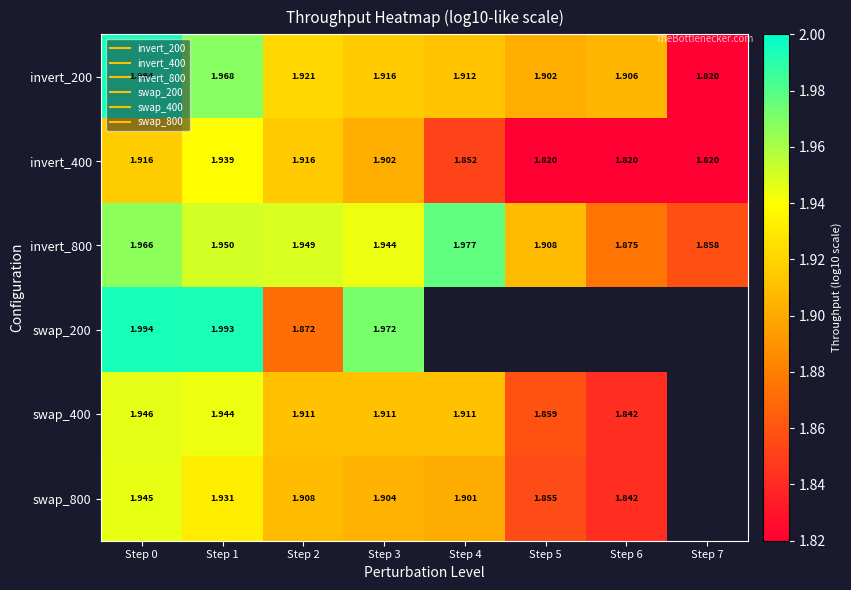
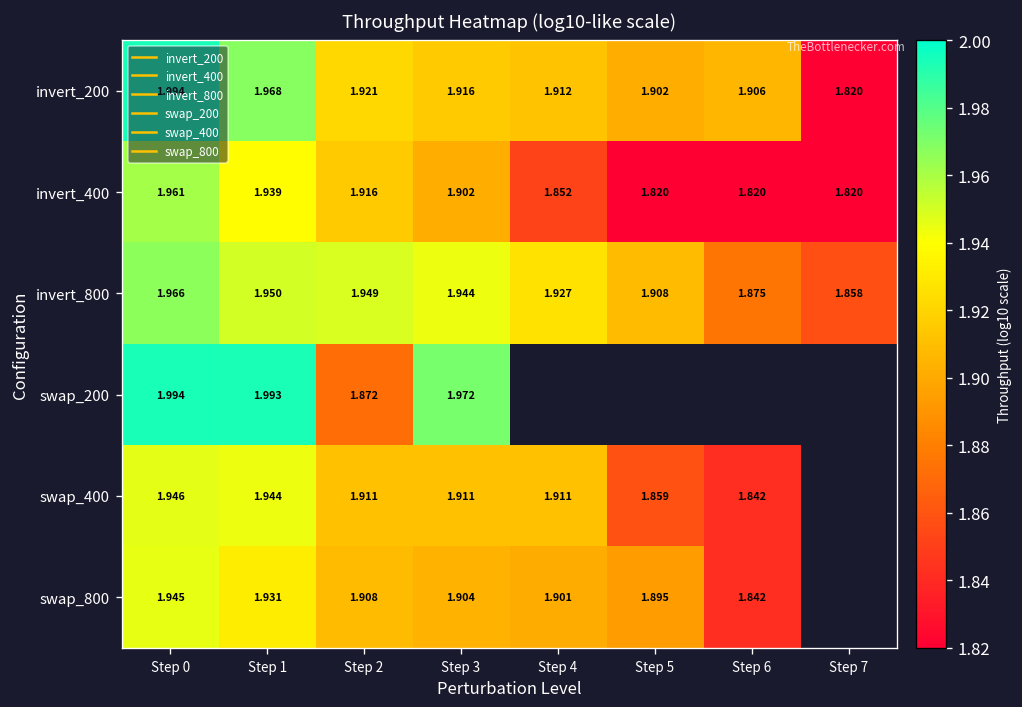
  {
    "invert_200": {
      "Step 1": 1.968,
      "Step 2": 1.921,
      "Step 3": 1.916,
      "Step 4": 1.912,
      "Step 5": 1.902,
      "Step 6": 1.906
    },
    "invert_400": {
-     "Step 0": 1.916,
+     "Step 0": 1.961,
      "Step 1": 1.939,
      "Step 2": 1.916,
      "Step 3": 1.902,
      "Step 4": 1.852,
      "Step 5": 1.820,
      "Step 6": 1.820,
      "Step 7": 1.820
    },
    "invert_800": {
      "Step 0": 1.966,
      "Step 1": 1.950,
      "Step 2": 1.949,
      "Step 3": 1.944,
-     "Step 4": 1.977,
+     "Step 4": 1.927,
      "Step 5": 1.908,
      "Step 6": 1.875,
      "Step 7": 1.858
    },
    "swap_200": {
      "Step 0": 1.994,
      "Step 1": 1.993,
      "Step 2": 1.872,
      "Step 3": 1.972
    },
    "swap_400": {
      "Step 0": 1.946,
      "Step 1": 1.944,
      "Step 2": 1.911,
      "Step 3": 1.911,
      "Step 4": 1.911,
      "Step 5": 1.859,
      "Step 6": 1.842
    },
    "swap_800": {
      "Step 0": 1.945,
      "Step 1": 1.931,
      "Step 2": 1.908,
      "Step 3": 1.904,
      "Step 4": 1.901,
-     "Step 5": 1.855,
+     "Step 5": 1.895,
      "Step 6": 1.842
    }
  }
